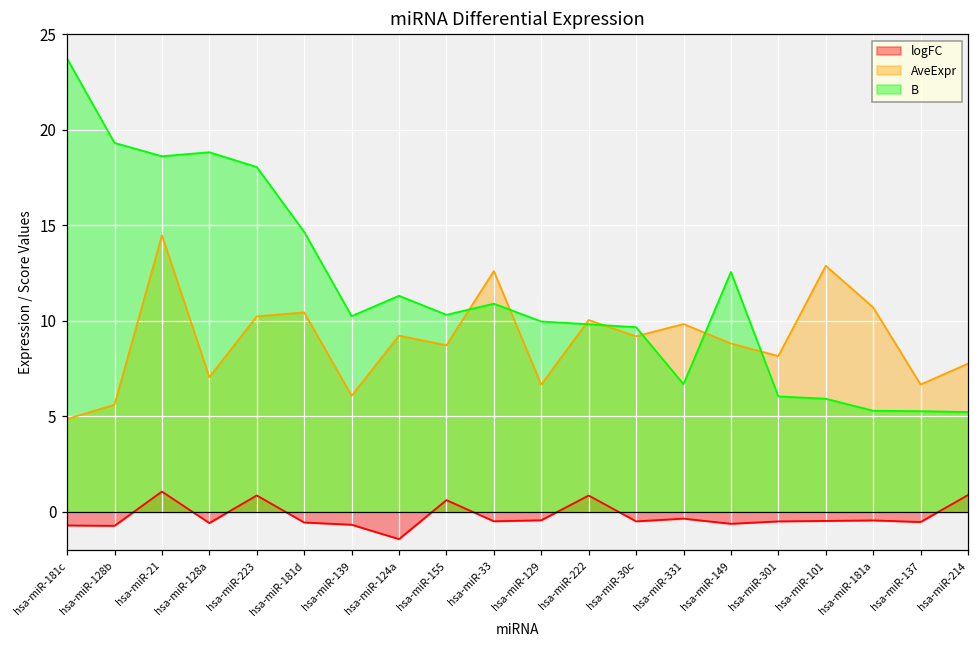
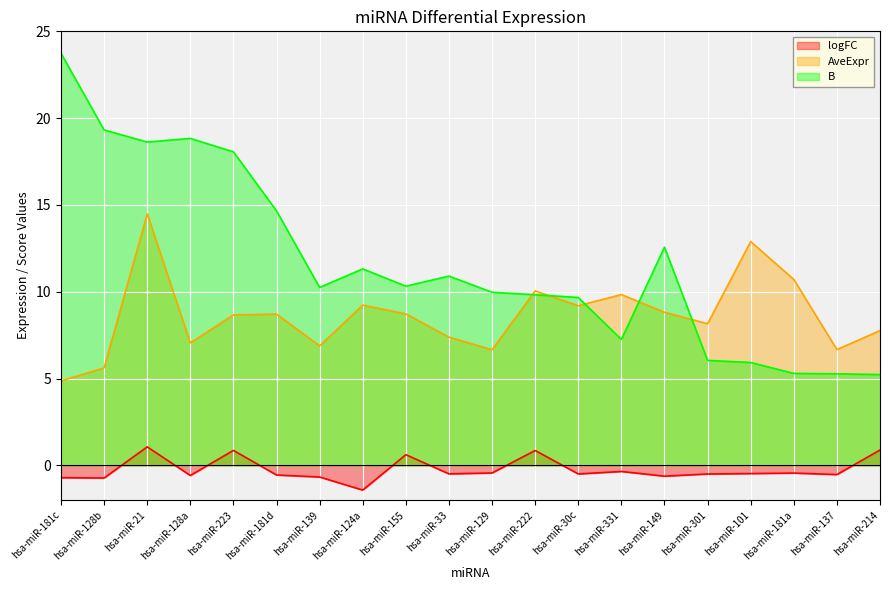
  {
    "AveExpr": {
      "hsa-miR-181c": 4.9,
      "hsa-miR-128b": 5.6,
      "hsa-miR-21": 14.5,
      "hsa-miR-128a": 7.1,
-     "hsa-miR-223": 10.2,
-     "hsa-miR-181d": 10.4,
-     "hsa-miR-139": 6.1,
+     "hsa-miR-223": 8.7,
+     "hsa-miR-181d": 8.7,
+     "hsa-miR-139": 6.9,
      "hsa-miR-124a": 9.2,
      "hsa-miR-155": 8.7,
-     "hsa-miR-33": 12.6,
+     "hsa-miR-33": 7.4,
      "hsa-miR-129": 6.7,
      "hsa-miR-222": 10.0,
      "hsa-miR-30c": 9.2,
      "hsa-miR-331": 9.8,
      "hsa-miR-149": 8.8,
      "hsa-miR-301": 8.2,
      "hsa-miR-101": 12.9,
      "hsa-miR-181a": 10.7,
      "hsa-miR-137": 6.7,
      "hsa-miR-214": 7.8
    },
    "B": {
      "hsa-miR-181c": 23.7,
      "hsa-miR-128b": 19.3,
      "hsa-miR-21": 18.6,
      "hsa-miR-128a": 18.8,
      "hsa-miR-223": 18.1,
      "hsa-miR-181d": 14.7,
      "hsa-miR-139": 10.2,
      "hsa-miR-124a": 11.3,
      "hsa-miR-155": 10.3,
      "hsa-miR-33": 10.9,
      "hsa-miR-129": 10.0,
      "hsa-miR-222": 9.8,
      "hsa-miR-30c": 9.7,
-     "hsa-miR-331": 6.7,
+     "hsa-miR-331": 7.3,
      "hsa-miR-149": 12.6,
      "hsa-miR-301": 6.0,
      "hsa-miR-101": 5.9,
      "hsa-miR-181a": 5.3,
      "hsa-miR-137": 5.3,
      "hsa-miR-214": 5.2
    }
  }
